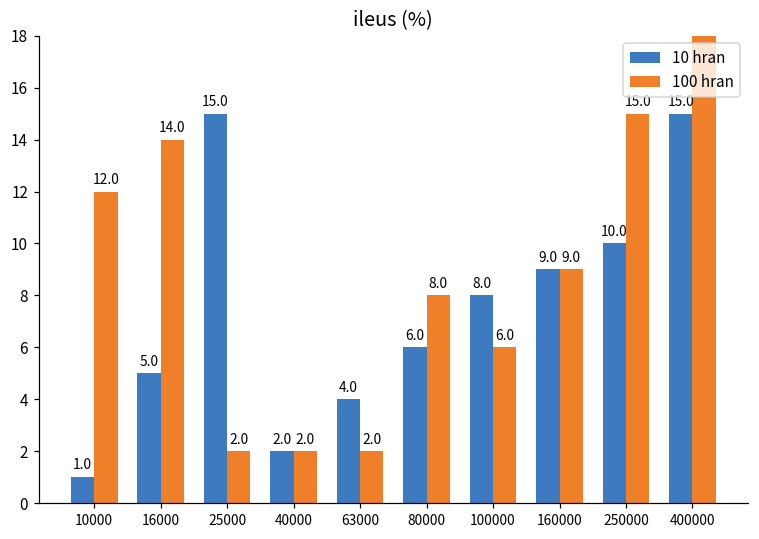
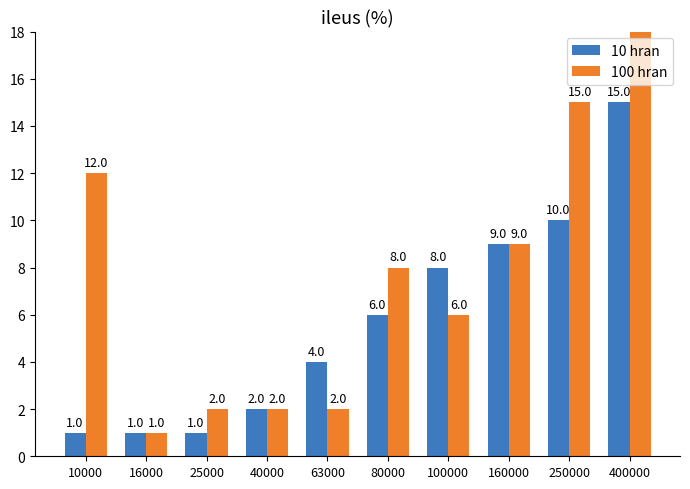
  {
    "10 hran": {
      "10000": 1.0,
-     "16000": 5.0,
-     "25000": 15.0,
+     "16000": 1.0,
+     "25000": 1.0,
      "40000": 2.0,
      "63000": 4.0,
      "80000": 6.0,
      "100000": 8.0,
      "160000": 9.0,
      "250000": 10.0,
      "400000": 15.0
    },
    "100 hran": {
      "10000": 12.0,
-     "16000": 14.0,
+     "16000": 1.0,
      "25000": 2.0,
      "40000": 2.0,
      "63000": 2.0,
      "80000": 8.0,
      "100000": 6.0,
      "160000": 9.0,
      "250000": 15.0
    }
  }
